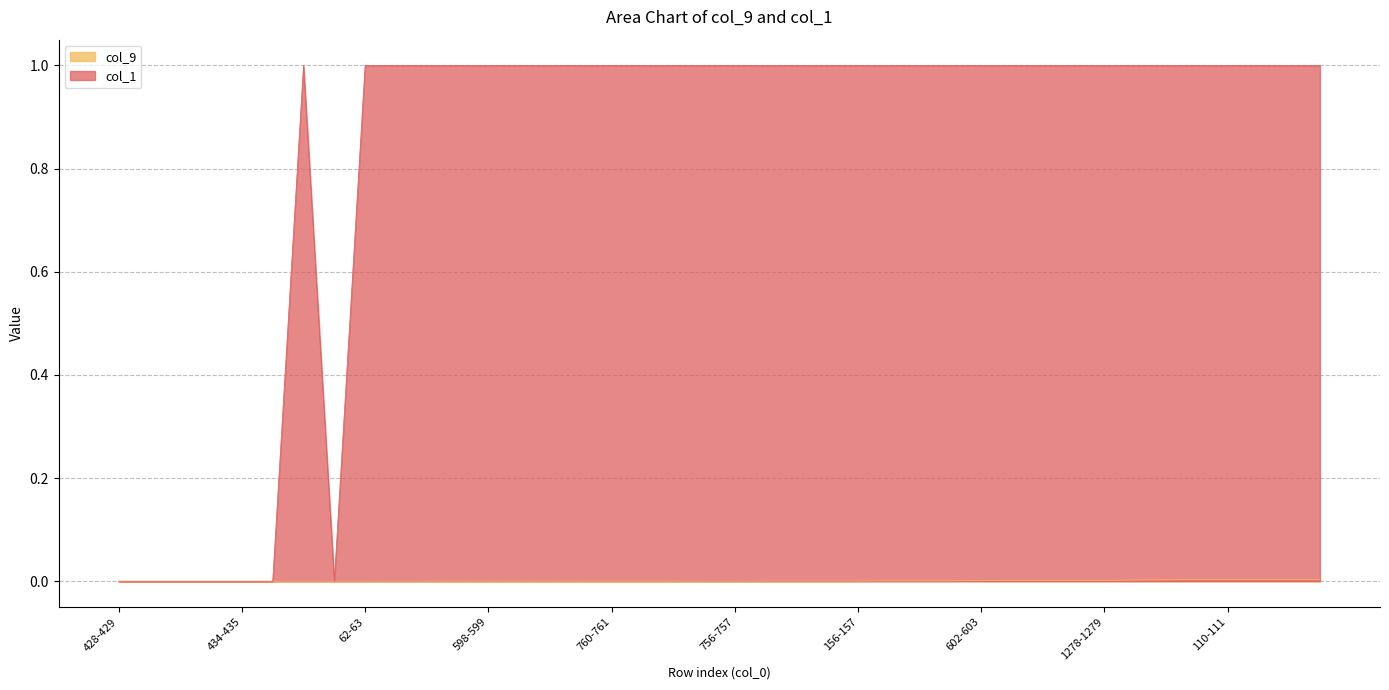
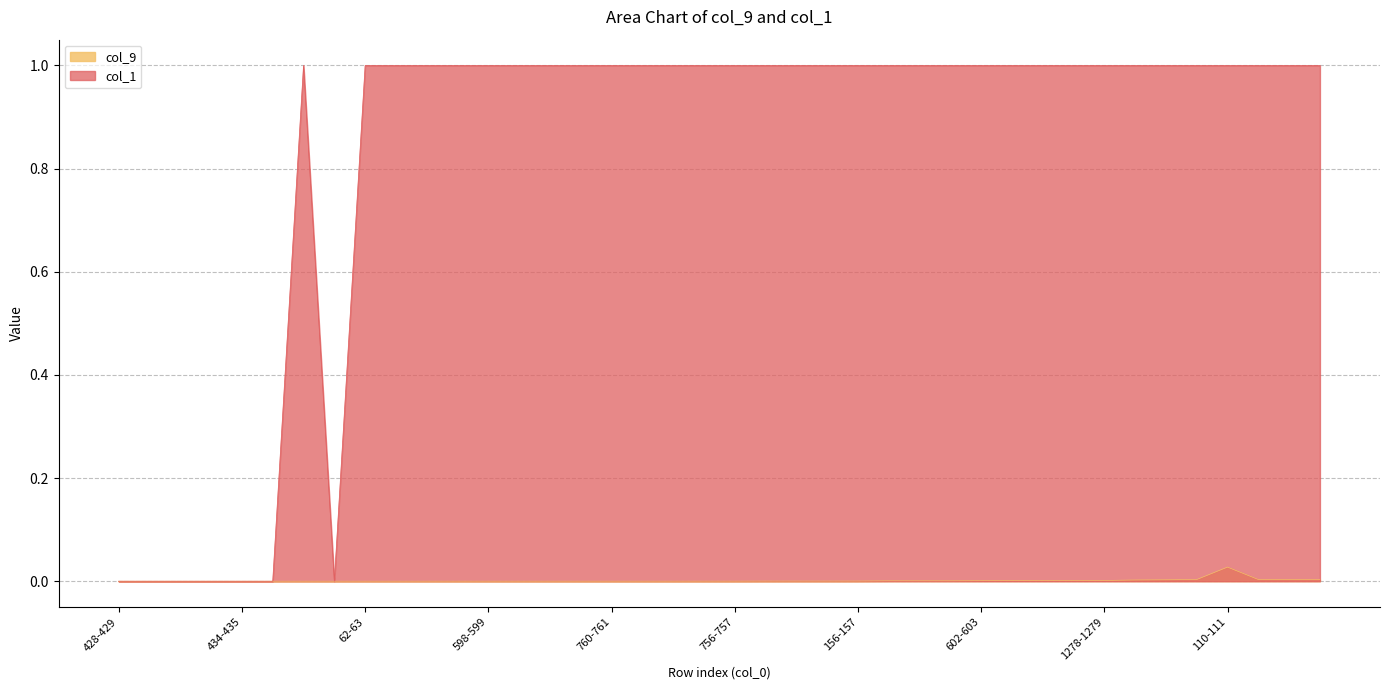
  {
    "col_9": {
      "62-63": 0.00,
      "598-599": 0.00,
      "760-761": 0.00,
      "756-757": 0.00,
      "156-157": 0.00,
      "602-603": 0.00,
      "1278-1279": 0.00,
-     "110-111": 0.00
+     "110-111": 0.03
    },
    "col_1": {
      "62-63": 1.00,
      "598-599": 1.00,
      "760-761": 1.00,
      "756-757": 1.00,
      "156-157": 1.00,
      "602-603": 1.00,
      "1278-1279": 1.00,
      "110-111": 1.00
    }
  }
